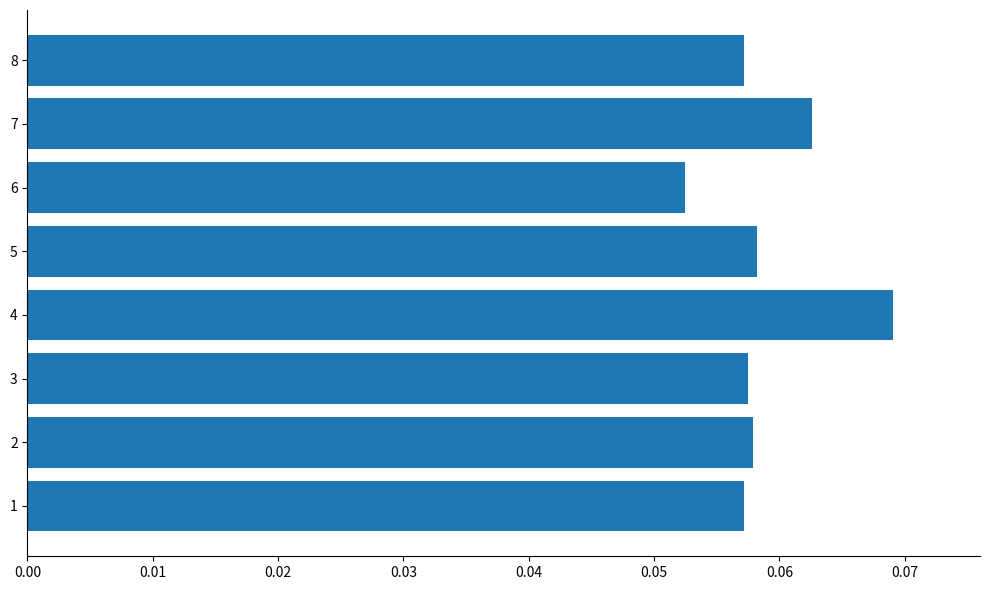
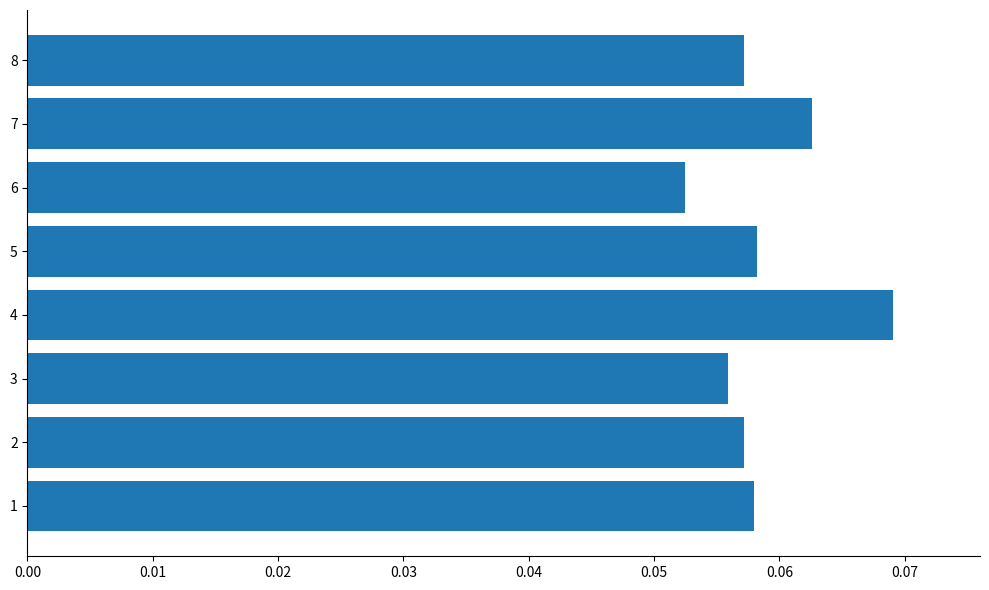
  {
    "8": 0.0572,
    "7": 0.0626,
    "6": 0.0525,
    "5": 0.0582,
    "4": 0.0691,
-   "3": 0.0575,
-   "2": 0.0579,
-   "1": 0.0572
+   "3": 0.0559,
+   "2": 0.0572,
+   "1": 0.0580
  }
